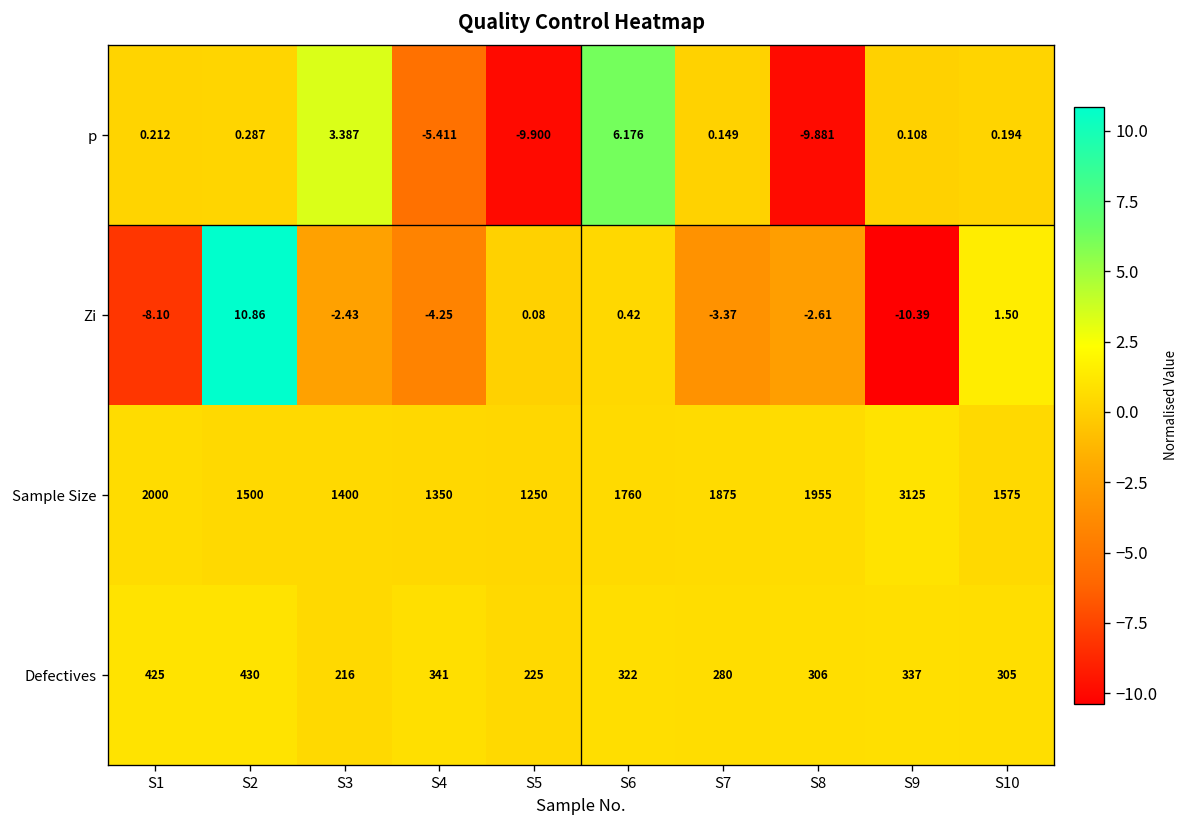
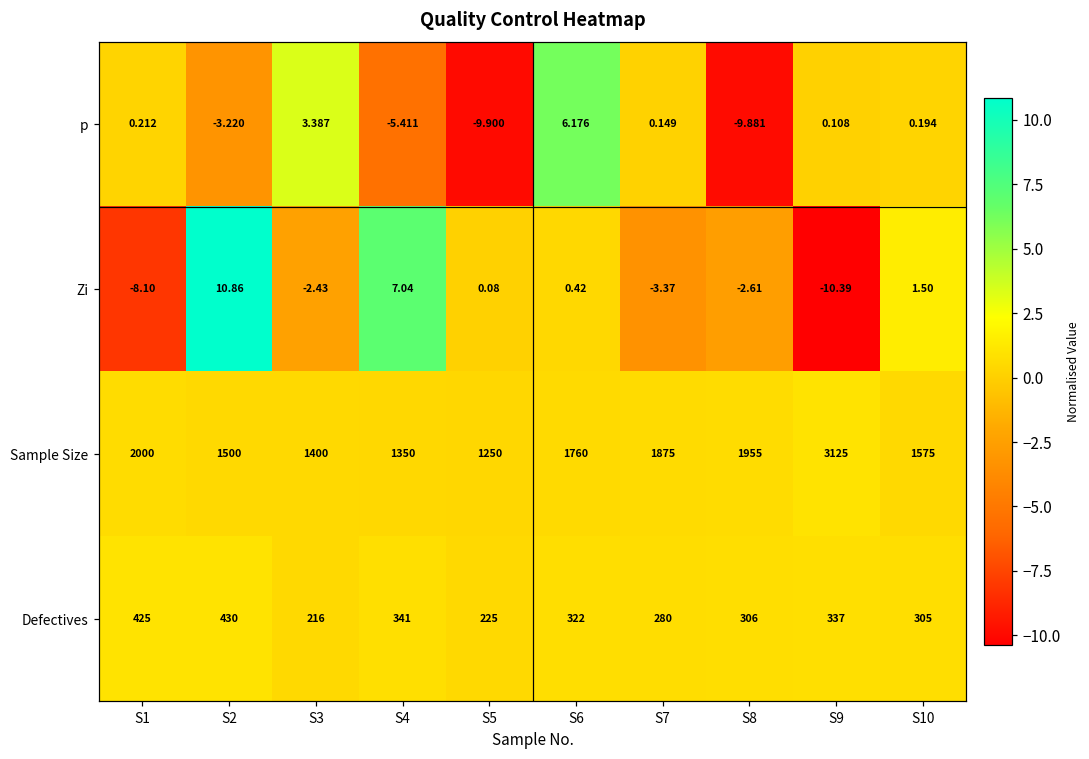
  {
    "p": {
      "S1": 0.212,
-     "S2": 0.287,
+     "S2": -3.220,
      "S3": 3.387,
      "S4": -5.411,
      "S5": -9.900,
      "S6": 6.176,
      "S7": 0.149,
      "S8": -9.881,
      "S9": 0.108,
      "S10": 0.194
    },
    "Zi": {
      "S1": -8.10,
      "S2": 10.86,
      "S3": -2.43,
-     "S4": -4.25,
+     "S4": 7.04,
      "S5": 0.08,
      "S6": 0.42,
      "S7": -3.37,
      "S8": -2.61,
      "S9": -10.39,
      "S10": 1.50
    },
    "Sample Size": {
      "S1": 2000,
      "S2": 1500,
      "S3": 1400,
      "S4": 1350,
      "S5": 1250,
      "S6": 1760,
      "S7": 1875,
      "S8": 1955,
      "S9": 3125,
      "S10": 1575
    },
    "Defectives": {
      "S1": 425,
      "S2": 430,
      "S3": 216,
      "S4": 341,
      "S5": 225,
      "S6": 322,
      "S7": 280,
      "S8": 306,
      "S9": 337,
      "S10": 305
    }
  }
